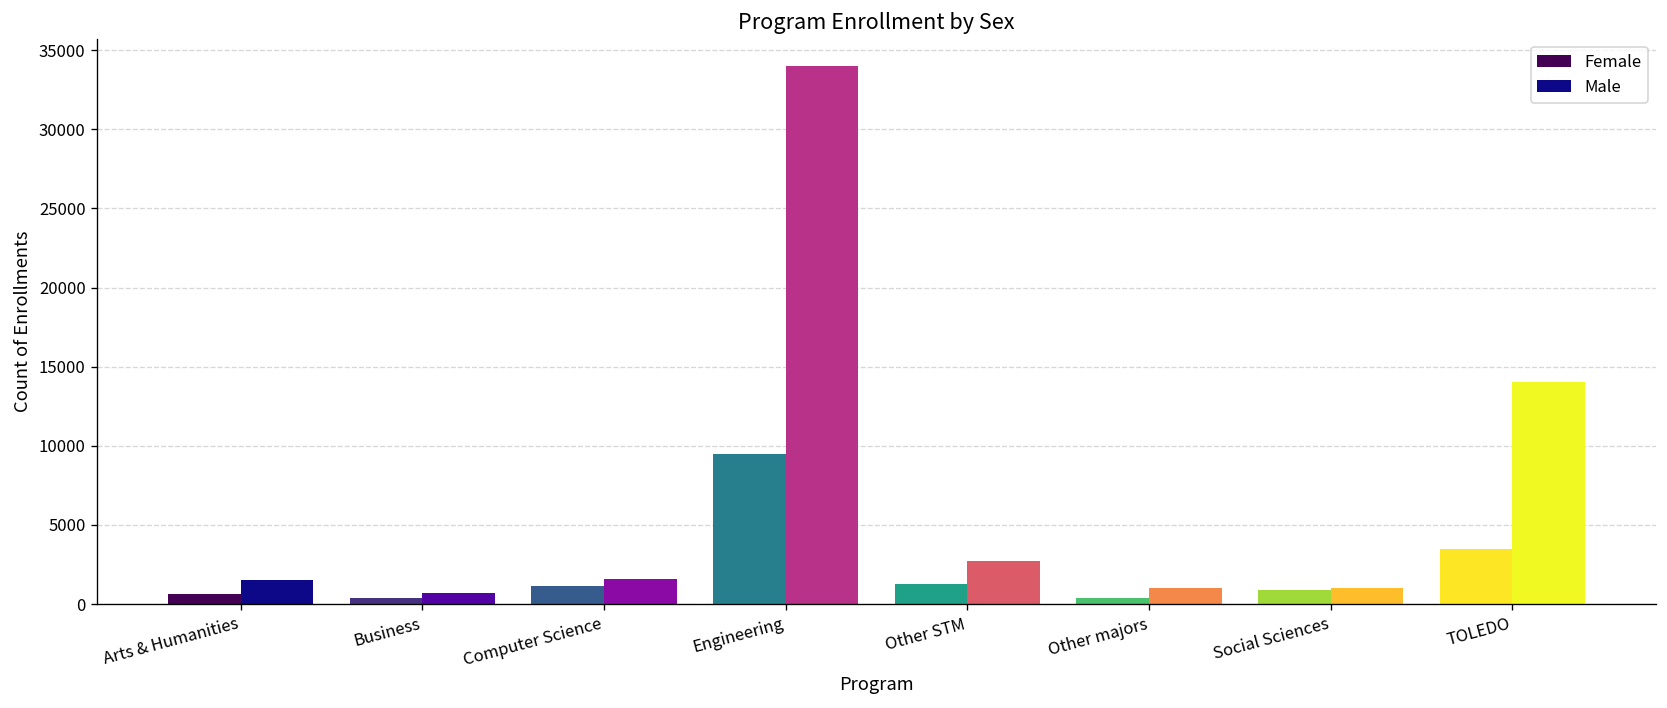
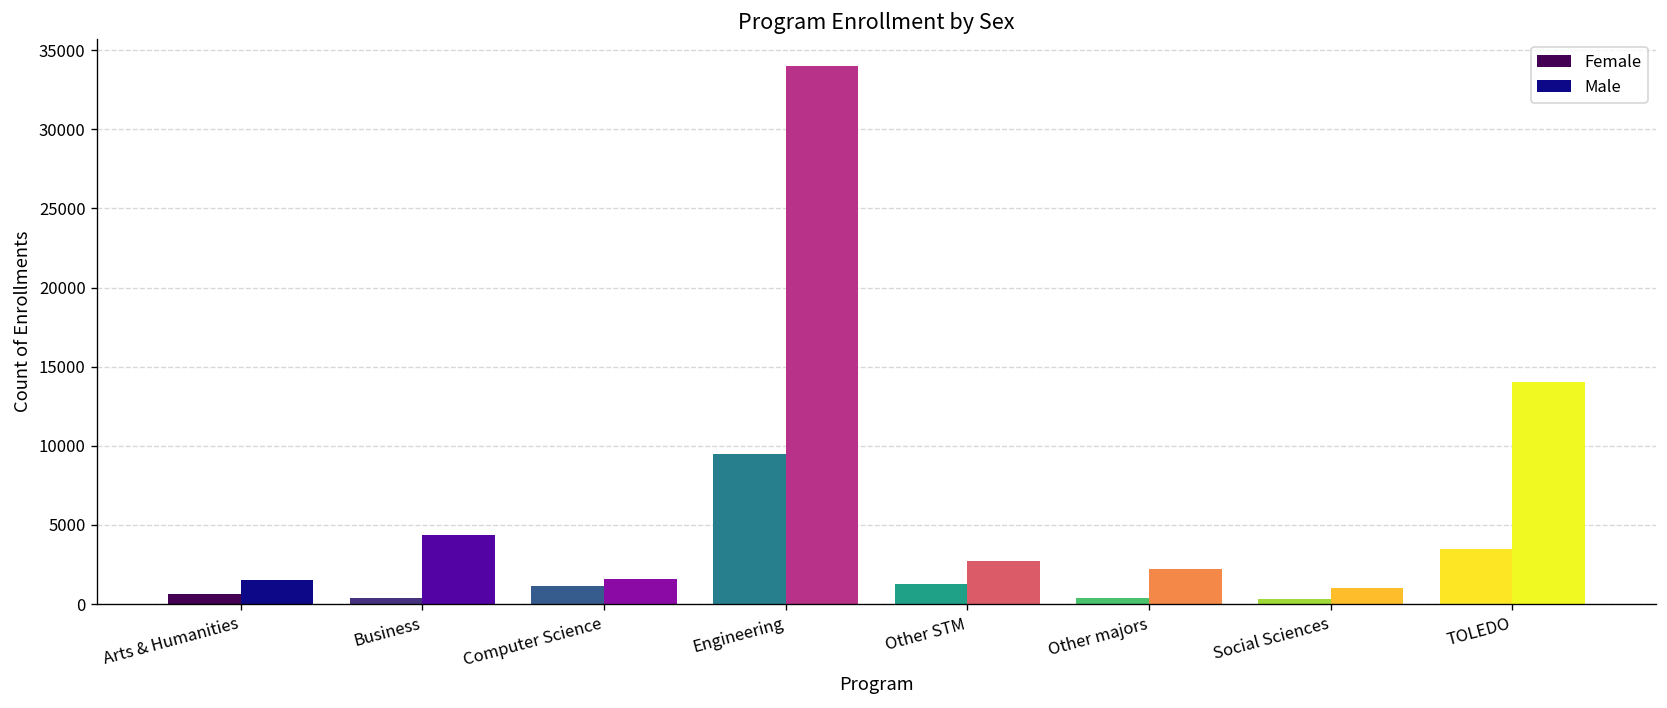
  {
    "Female": {
      "Arts & Humanities": 700,
      "Business": 400,
      "Computer Science": 1100,
      "Engineering": 9500,
      "Other STM": 1300,
      "Other majors": 400,
-     "Social Sciences": 900,
+     "Social Sciences": 300,
      "TOLEDO": 3500
    },
    "Male": {
      "Arts & Humanities": 1500,
-     "Business": 700,
+     "Business": 4400,
      "Computer Science": 1600,
      "Engineering": 34000,
      "Other STM": 2700,
-     "Other majors": 1000,
+     "Other majors": 2200,
      "Social Sciences": 1000,
      "TOLEDO": 14000
    }
  }
